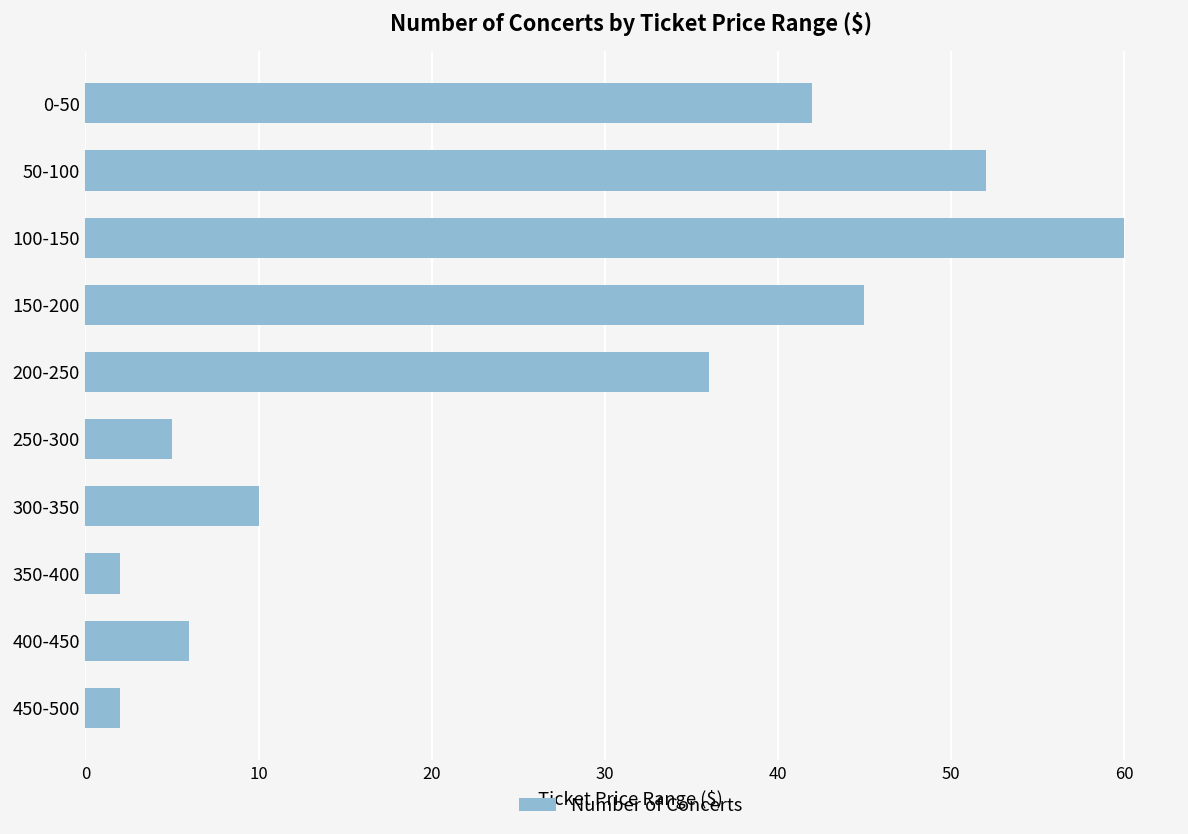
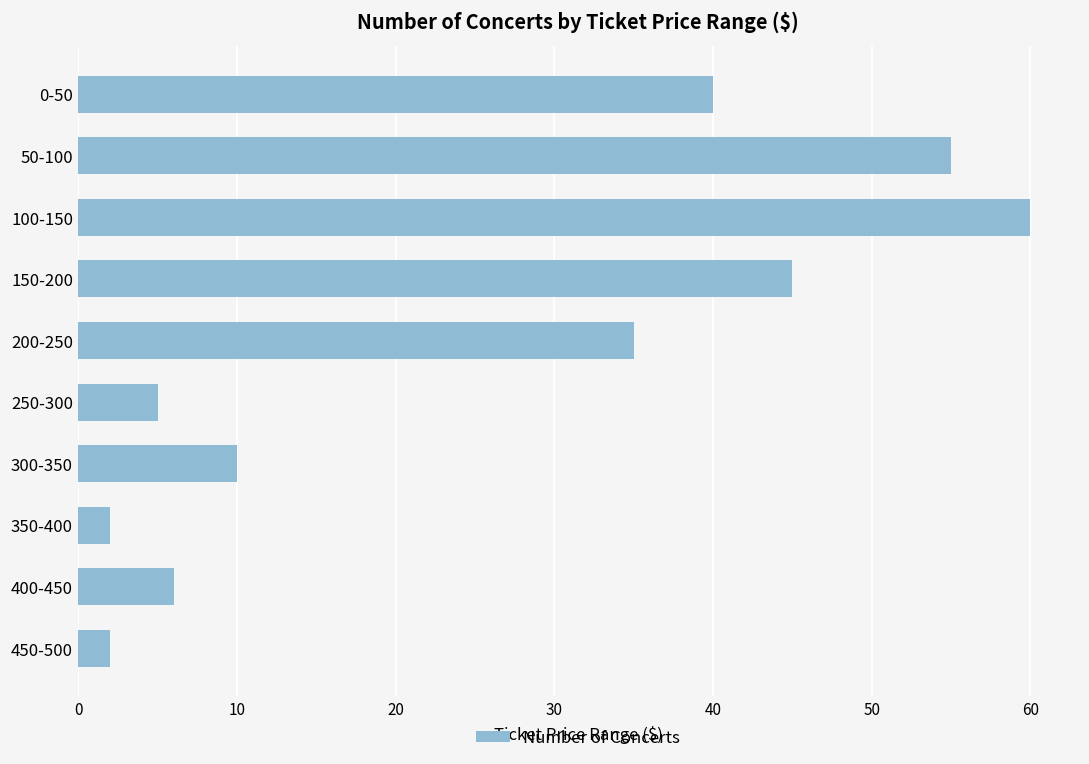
  {
-   "0-50": 42,
-   "50-100": 52,
+   "0-50": 40,
+   "50-100": 55,
    "100-150": 60,
    "150-200": 45,
-   "200-250": 36,
+   "200-250": 35,
    "250-300": 5,
    "300-350": 10,
    "350-400": 2,
    "400-450": 6,
    "450-500": 2
  }
